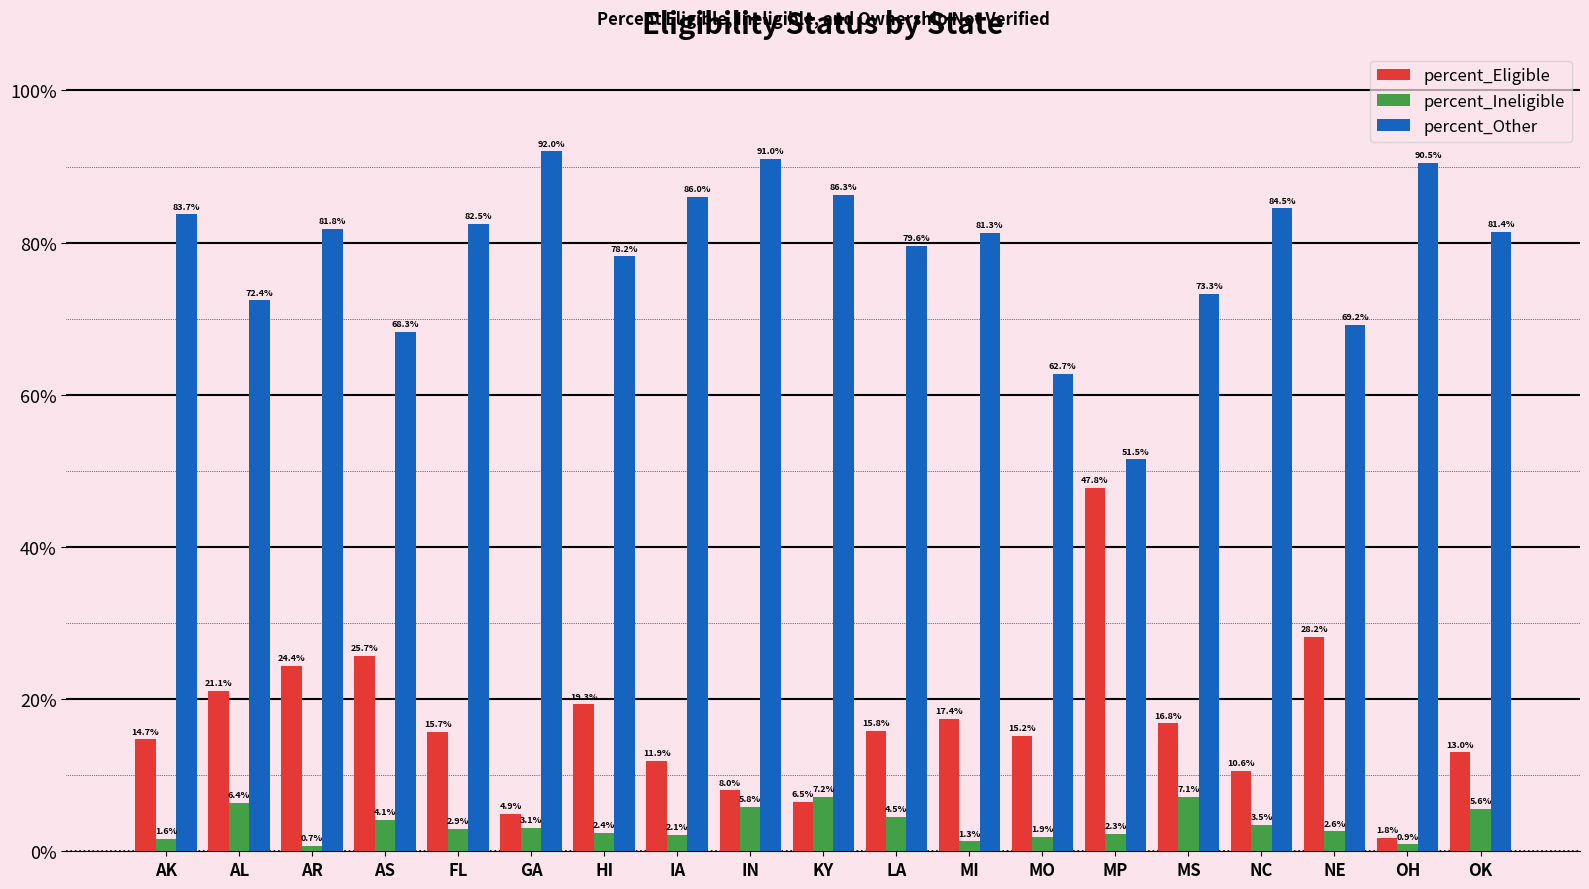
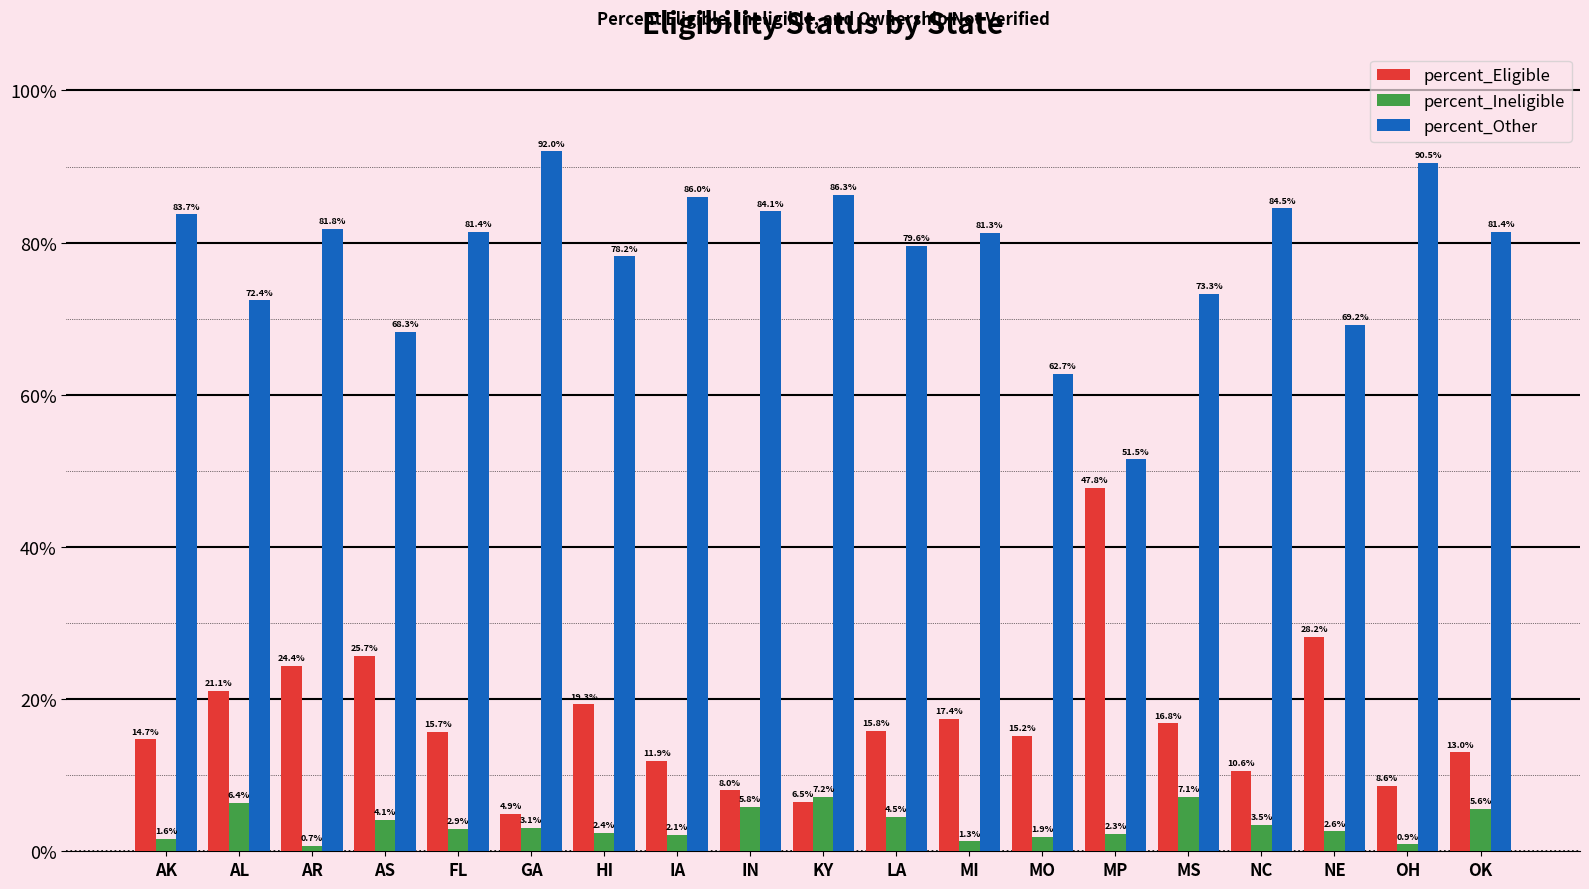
  {
    "percent_Eligible": {
      "AK": "14.7%",
      "AL": "21.1%",
      "AR": "24.4%",
      "AS": "25.7%",
      "FL": "15.7%",
      "GA": "4.9%",
      "HI": "19.3%",
      "IA": "11.9%",
      "IN": "8.0%",
      "KY": "6.5%",
      "LA": "15.8%",
      "MI": "17.4%",
      "MO": "15.2%",
      "MP": "47.8%",
      "MS": "16.8%",
      "NC": "10.6%",
      "NE": "28.2%",
-     "OH": "1.8%",
+     "OH": "8.6%",
      "OK": "13.0%"
    },
    "percent_Ineligible": {
      "AK": "1.6%",
      "AL": "6.4%",
      "AR": "0.7%",
      "AS": "4.1%",
      "FL": "2.9%",
      "GA": "3.1%",
      "HI": "2.4%",
      "IA": "2.1%",
      "IN": "5.8%",
      "KY": "7.2%",
      "LA": "4.5%",
      "MI": "1.3%",
      "MO": "1.9%",
      "MP": "2.3%",
      "MS": "7.1%",
      "NC": "3.5%",
      "NE": "2.6%",
      "OH": "0.9%",
      "OK": "5.6%"
    },
    "percent_Other": {
      "AK": "83.7%",
      "AL": "72.4%",
      "AR": "81.8%",
      "AS": "68.3%",
-     "FL": "82.5%",
+     "FL": "81.4%",
      "GA": "92.0%",
      "HI": "78.2%",
      "IA": "86.0%",
-     "IN": "91.0%",
+     "IN": "84.1%",
      "KY": "86.3%",
      "LA": "79.6%",
      "MI": "81.3%",
      "MO": "62.7%",
      "MP": "51.5%",
      "MS": "73.3%",
      "NC": "84.5%",
      "NE": "69.2%",
      "OH": "90.5%",
      "OK": "81.4%"
    }
  }
